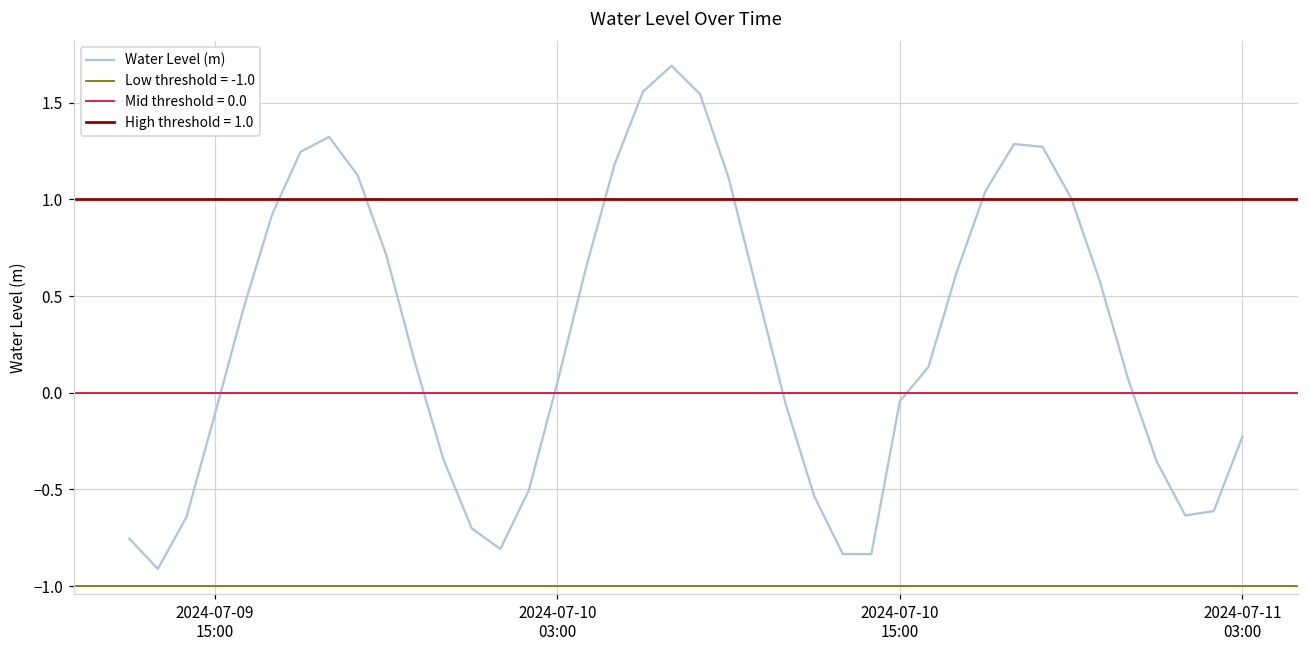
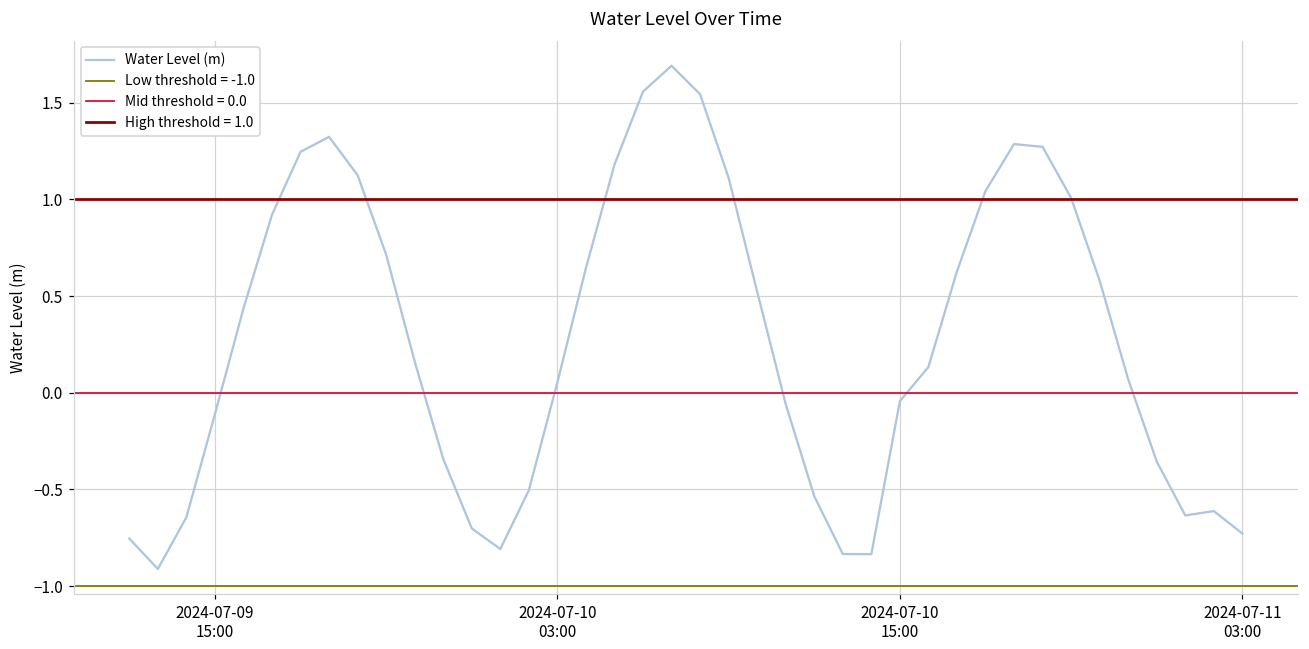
  {
    "2024-07-09 15:00": -0.11,
    "2024-07-10 03:00": 0.05,
    "2024-07-10 15:00": -0.04,
-   "2024-07-11 03:00": -0.23
+   "2024-07-11 03:00": -0.73
  }
